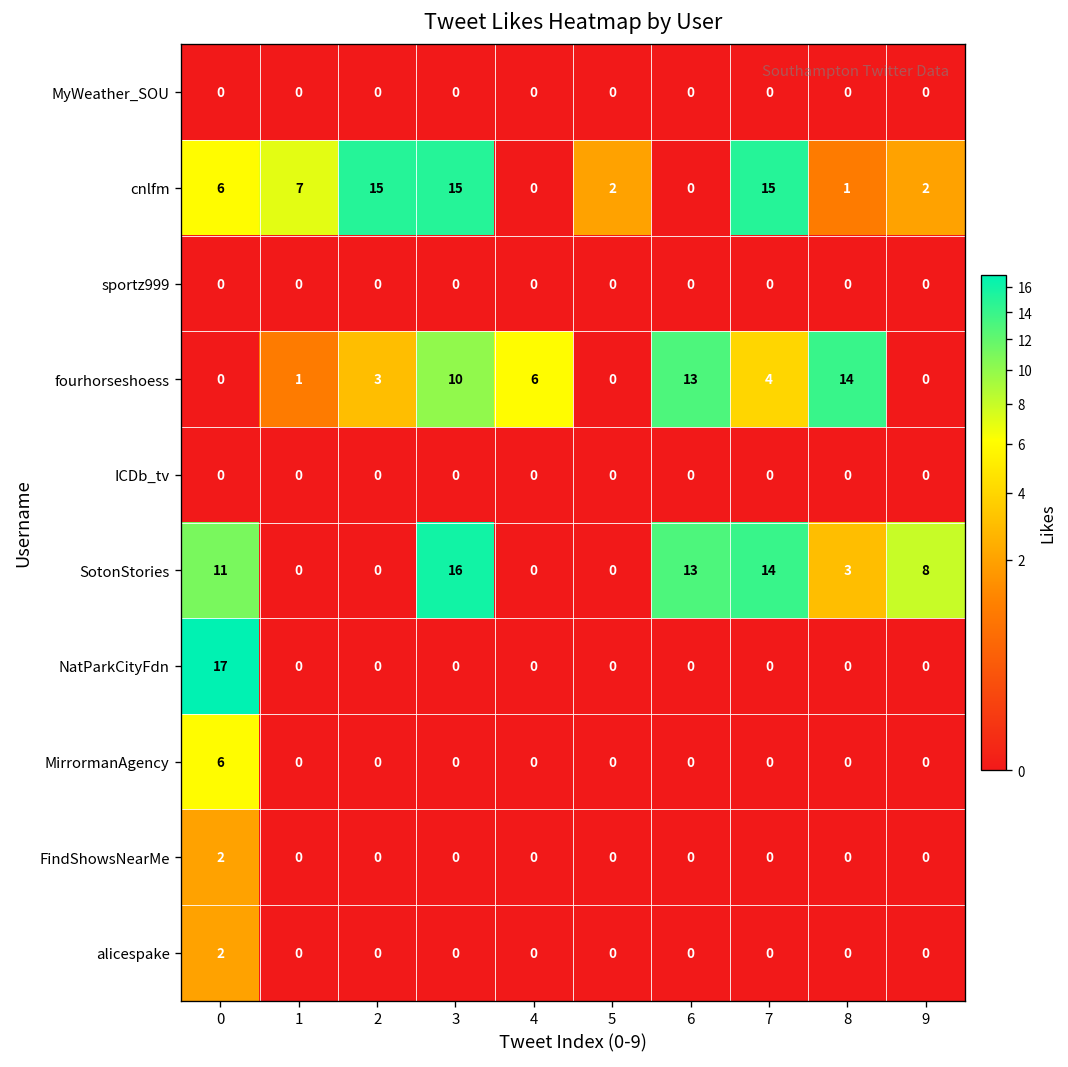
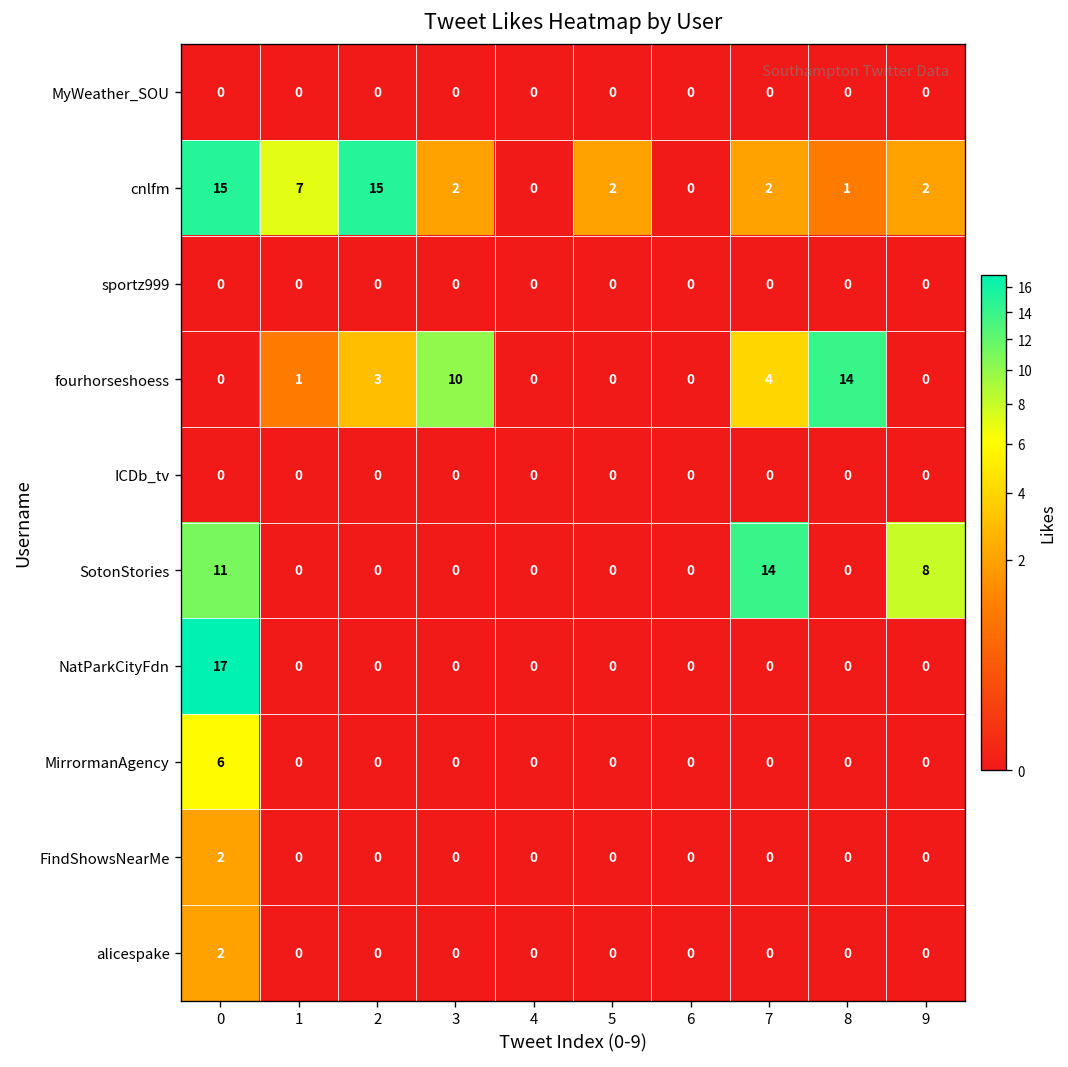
  {
    "MyWeather_SOU": {
      "0": 0,
      "1": 0,
      "2": 0,
      "3": 0,
      "4": 0,
      "5": 0,
      "6": 0,
      "7": 0,
      "9": 0
    },
    "cnlfm": {
-     "0": 6,
+     "0": 15,
      "1": 7,
      "2": 15,
-     "3": 15,
+     "3": 2,
      "4": 0,
      "5": 2,
      "6": 0,
-     "7": 15,
+     "7": 2,
      "8": 1,
      "9": 2
    },
    "sportz999": {
      "0": 0,
      "1": 0,
      "2": 0,
      "3": 0,
      "4": 0,
      "5": 0,
      "6": 0,
      "7": 0,
      "8": 0,
      "9": 0
    },
    "fourhorseshoess": {
      "0": 0,
      "1": 1,
      "2": 3,
      "3": 10,
-     "4": 6,
+     "4": 0,
      "5": 0,
-     "6": 13,
+     "6": 0,
      "7": 4,
      "8": 14,
      "9": 0
    },
    "ICDb_tv": {
      "0": 0,
      "1": 0,
      "2": 0,
      "3": 0,
      "4": 0,
      "5": 0,
      "6": 0,
      "7": 0,
      "8": 0,
      "9": 0
    },
    "SotonStories": {
      "0": 11,
      "1": 0,
      "2": 0,
-     "3": 16,
+     "3": 0,
      "4": 0,
      "5": 0,
-     "6": 13,
+     "6": 0,
      "7": 14,
-     "8": 3,
+     "8": 0,
      "9": 8
    },
    "NatParkCityFdn": {
      "0": 17,
      "1": 0,
      "2": 0,
      "3": 0,
      "4": 0,
      "5": 0,
      "6": 0,
      "7": 0,
      "8": 0,
      "9": 0
    },
    "MirrormanAgency": {
      "0": 6,
      "1": 0,
      "2": 0,
      "3": 0,
      "4": 0,
      "5": 0,
      "6": 0,
      "7": 0,
      "8": 0,
      "9": 0
    },
    "FindShowsNearMe": {
      "0": 2,
      "1": 0,
      "2": 0,
      "3": 0,
      "4": 0,
      "5": 0,
      "6": 0,
      "7": 0,
      "8": 0,
      "9": 0
    },
    "alicespake": {
      "0": 2,
      "1": 0,
      "2": 0,
      "3": 0,
      "4": 0,
      "5": 0,
      "6": 0,
      "7": 0,
      "8": 0,
      "9": 0
    }
  }
